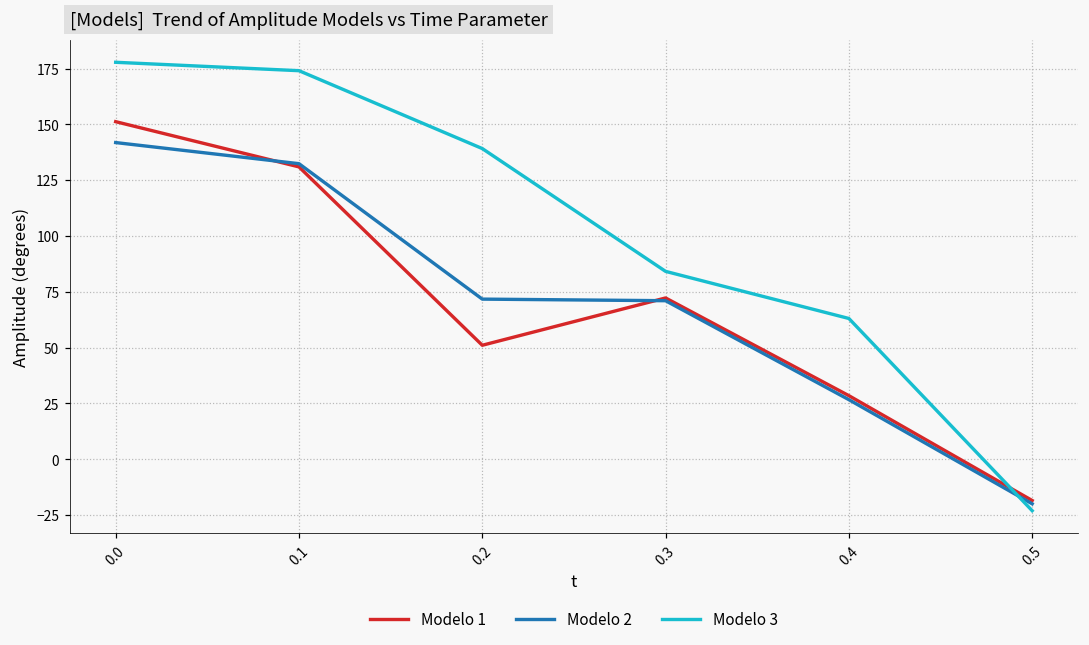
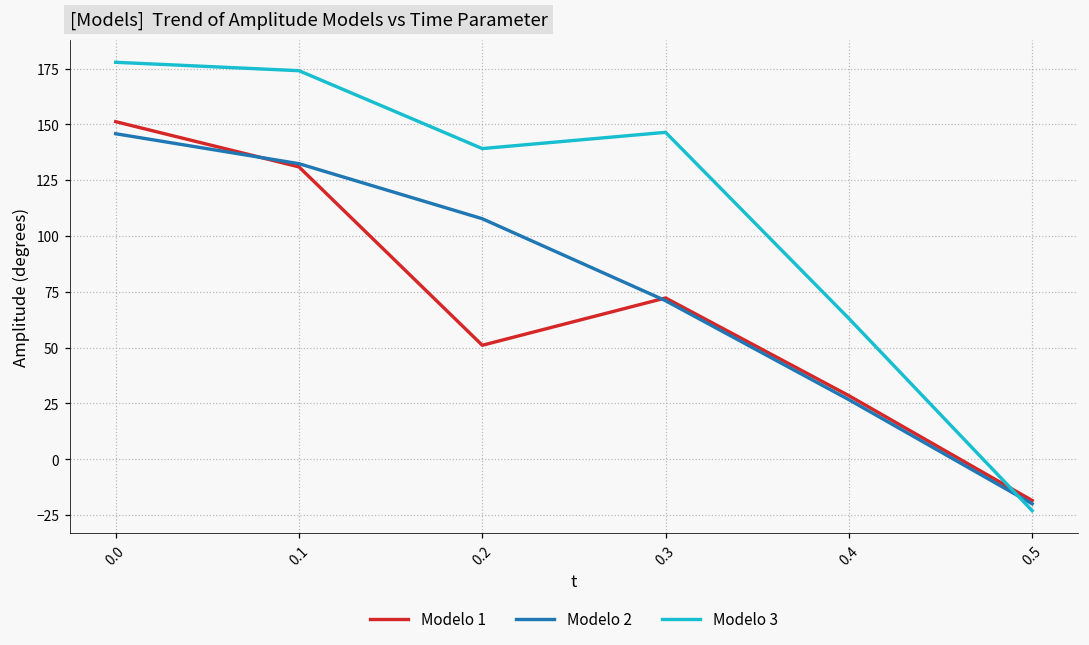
  {
    "Modelo 1": {
      "0.0": 151,
      "0.1": 131,
      "0.2": 51,
      "0.4": 28,
      "0.5": -18
    },
    "Modelo 2": {
-     "0.0": 142,
+     "0.0": 146,
      "0.1": 132,
-     "0.2": 72,
+     "0.2": 108,
      "0.4": 27,
      "0.5": -20
    },
    "Modelo 3": {
      "0.0": 178,
      "0.1": 174,
      "0.2": 139,
-     "0.3": 84,
+     "0.3": 146,
      "0.4": 63,
      "0.5": -23
    }
  }
